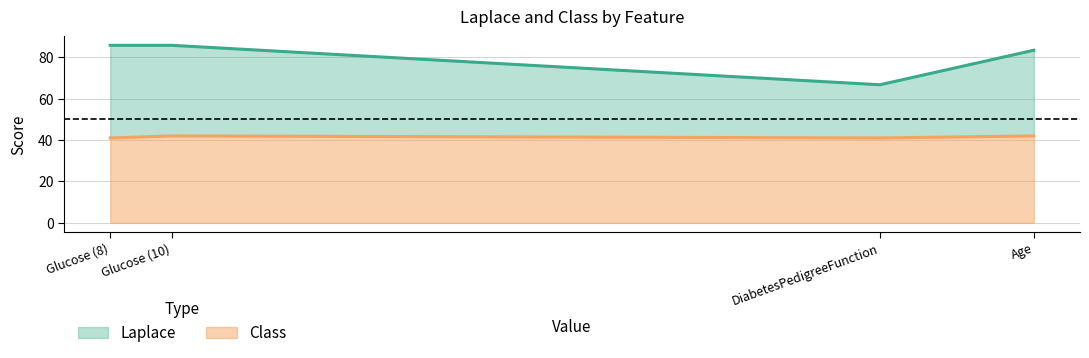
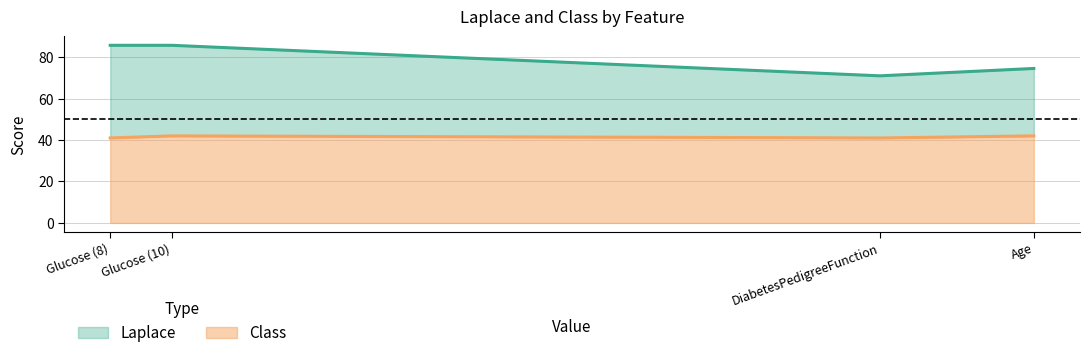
  {
    "Laplace": {
      "Glucose (8)": 86,
      "Glucose (10)": 86,
-     "DiabetesPedigreeFunction": 67,
-     "Age": 83
+     "DiabetesPedigreeFunction": 71,
+     "Age": 75
    },
    "Class": {
      "Glucose (8)": 41,
      "Glucose (10)": 42,
      "DiabetesPedigreeFunction": 41,
      "Age": 42
    }
  }
